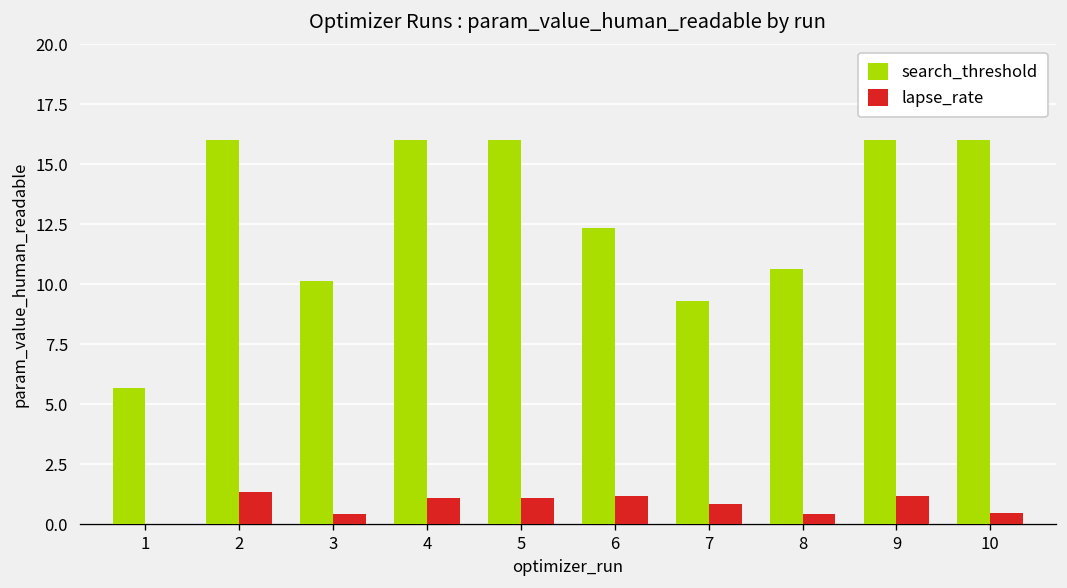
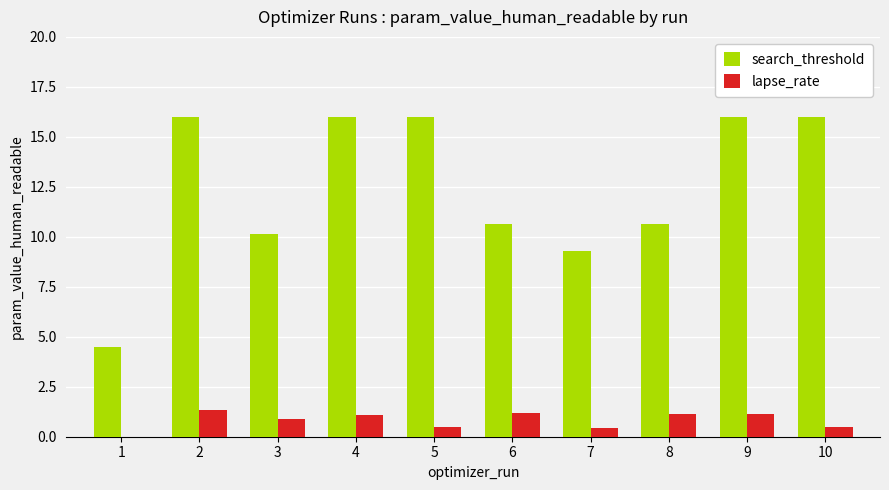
  {
    "search_threshold": {
-     "1": 5.7,
+     "1": 4.5,
      "2": 16.0,
      "3": 10.1,
      "4": 16.0,
      "5": 16.0,
-     "6": 12.3,
+     "6": 10.6,
      "7": 9.3,
      "8": 10.6,
      "9": 16.0,
      "10": 16.0
    },
    "lapse_rate": {
      "2": 1.3,
-     "3": 0.4,
+     "3": 0.9,
      "4": 1.1,
-     "5": 1.1,
+     "5": 0.5,
      "6": 1.2,
-     "7": 0.8,
-     "8": 0.4,
+     "7": 0.4,
+     "8": 1.1,
      "9": 1.2,
      "10": 0.5
    }
  }
